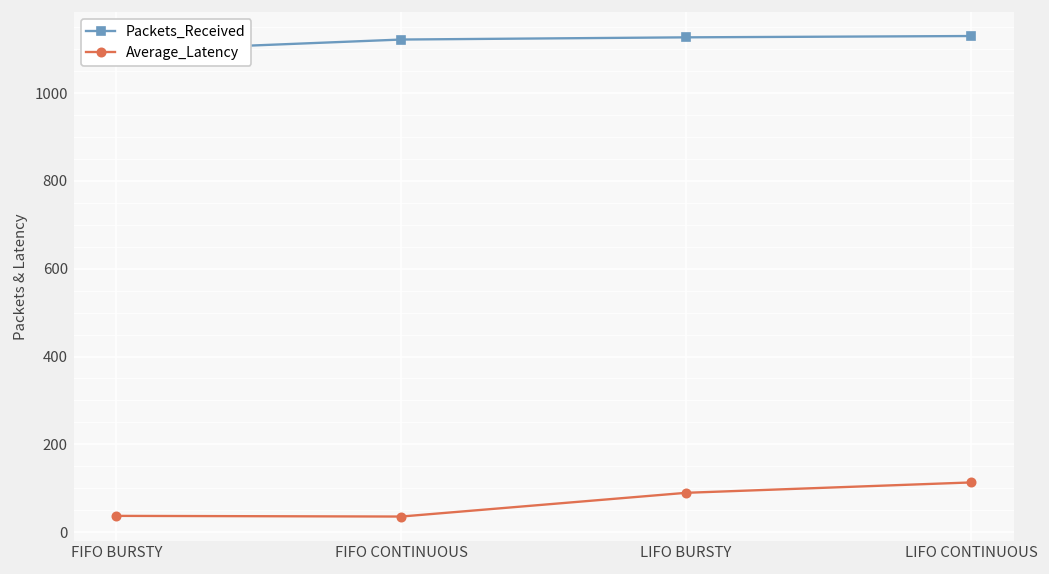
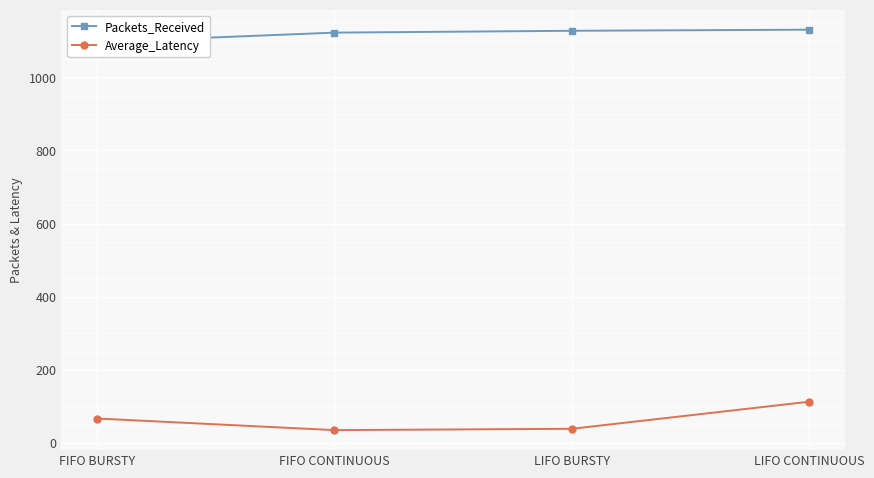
  {
    "Packets_Received": {
      "FIFO CONTINUOUS": 1120,
      "LIFO BURSTY": 1130,
      "LIFO CONTINUOUS": 1130
    },
    "Average_Latency": {
-     "FIFO BURSTY": 40,
+     "FIFO BURSTY": 70,
      "FIFO CONTINUOUS": 40,
-     "LIFO BURSTY": 90,
+     "LIFO BURSTY": 40,
      "LIFO CONTINUOUS": 110
    }
  }
